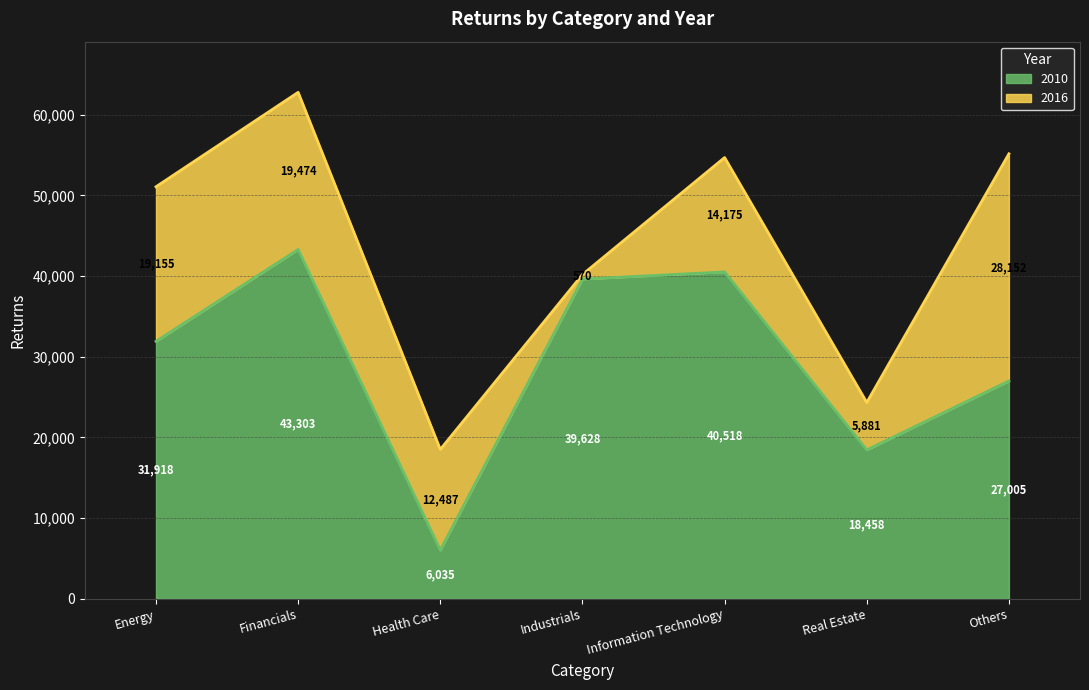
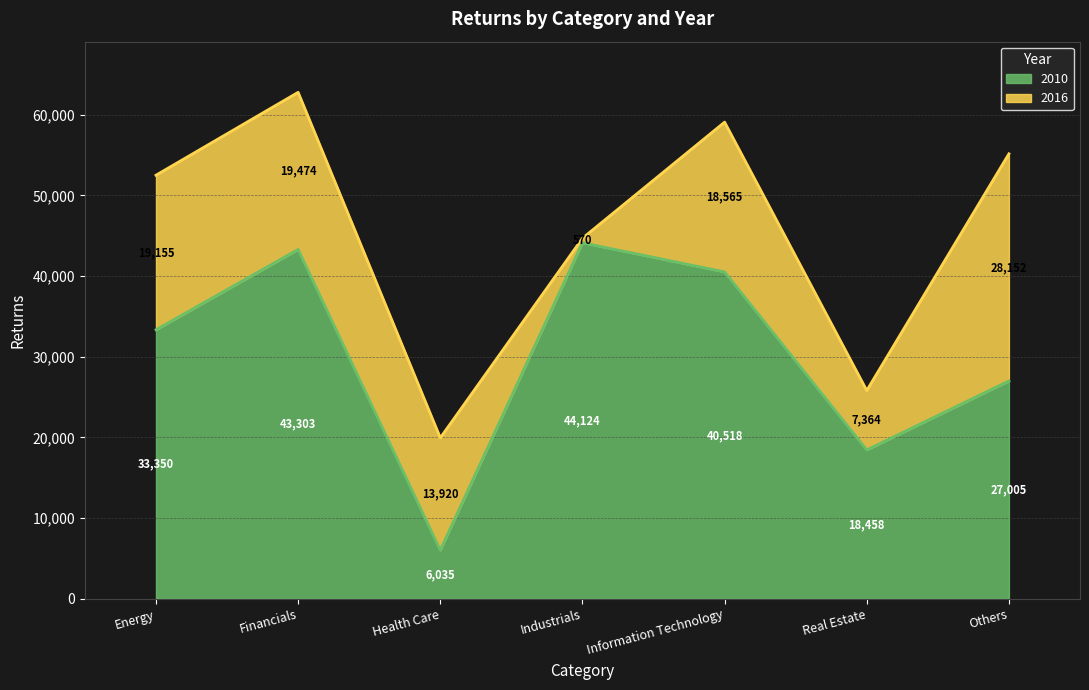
  {
    "2010": {
-     "Energy": "31,918",
+     "Energy": "33,350",
      "Health Care": "6,035",
-     "Industrials": "39,628"
+     "Industrials": "44,124"
    },
    "2016": {
-     "Health Care": "12,487",
-     "Information Technology": "14,175",
-     "Real Estate": "5,881"
+     "Health Care": "13,920",
+     "Information Technology": "18,565",
+     "Real Estate": "7,364"
    }
  }
